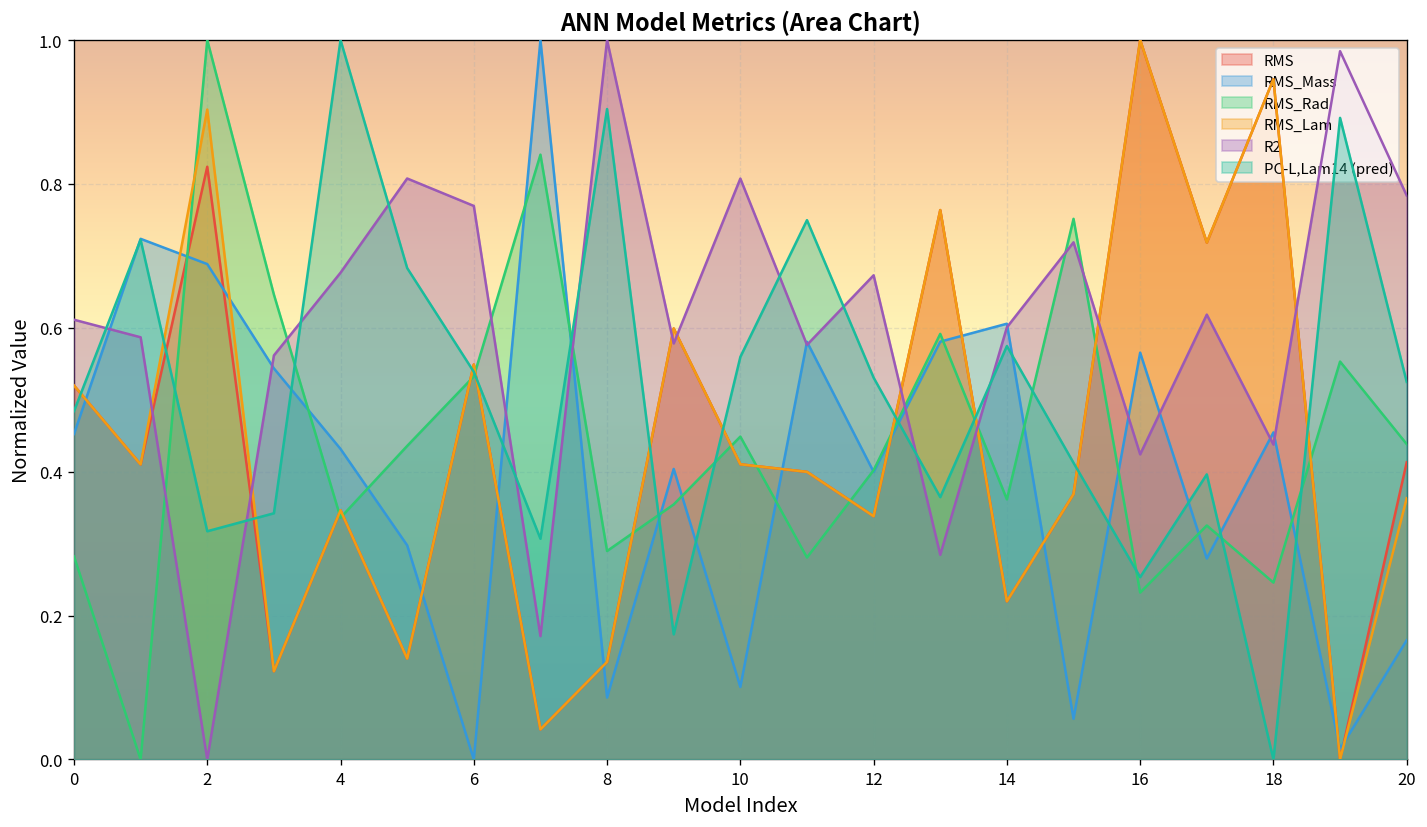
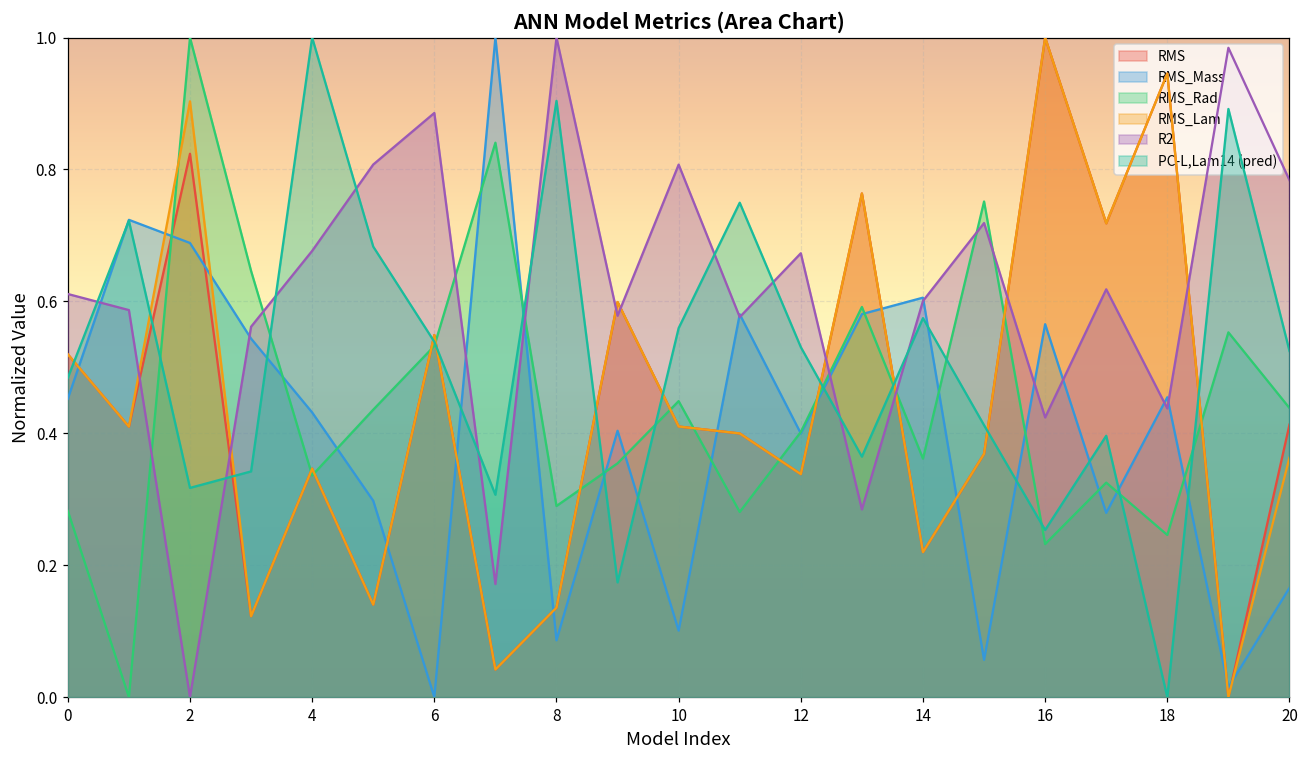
  {
    "R2": {
      "0": 0.61,
      "2": 0.00,
      "4": 0.68,
-     "6": 0.77,
+     "6": 0.89,
      "8": 1.00,
      "10": 0.81,
      "12": 0.67,
      "14": 0.60,
      "16": 0.42,
      "18": 0.44,
      "20": 0.78
    }
  }
